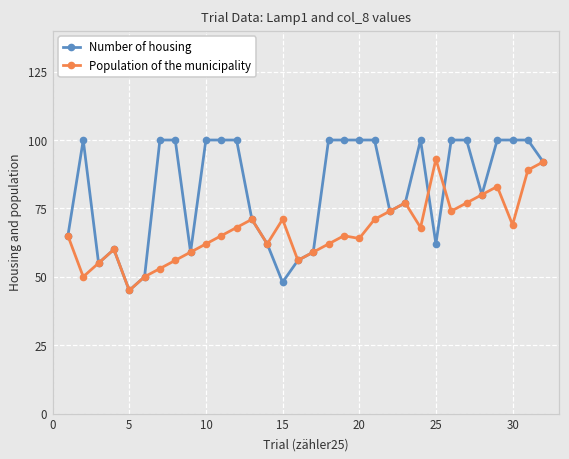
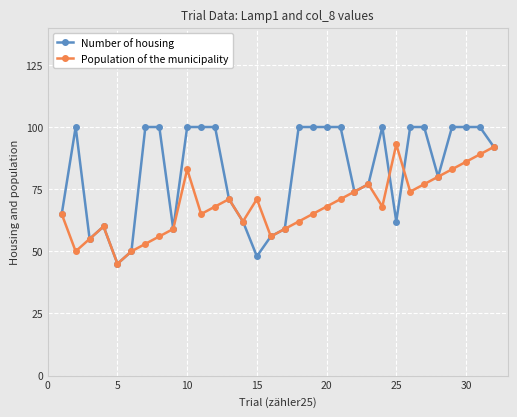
  {
    "Number of housing": {
      "10": 100,
      "15": 48,
      "20": 100,
      "25": 62,
      "30": 100
    },
    "Population of the municipality": {
-     "10": 62,
+     "10": 83,
      "15": 71,
-     "20": 64,
+     "20": 68,
      "25": 93,
-     "30": 69
+     "30": 86
    }
  }
